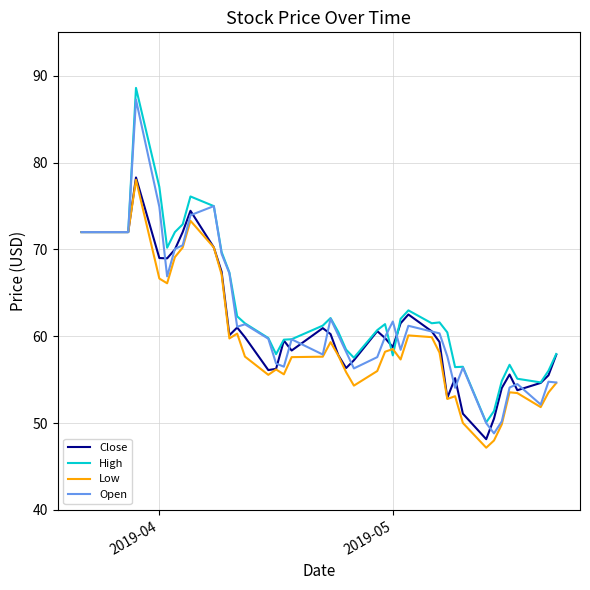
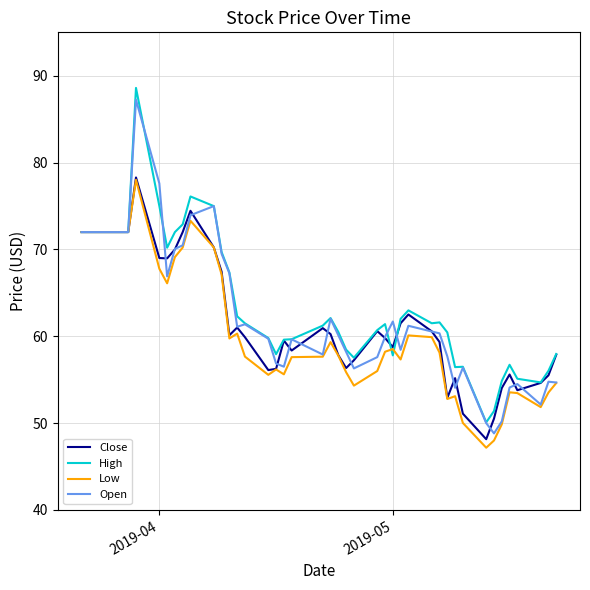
  {
    "Close": {
      "2019-04": 69
    },
    "High": {
-     "2019-04": 77,
+     "2019-04": 75,
      "2019-05": 58
    },
    "Low": {
-     "2019-04": 67
+     "2019-04": 68
    },
    "Open": {
-     "2019-04": 75,
+     "2019-04": 78,
      "2019-05": 62
    }
  }
